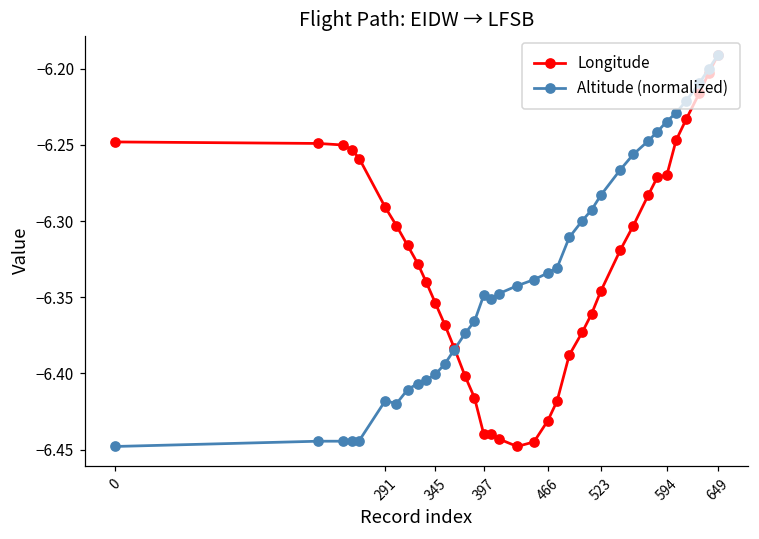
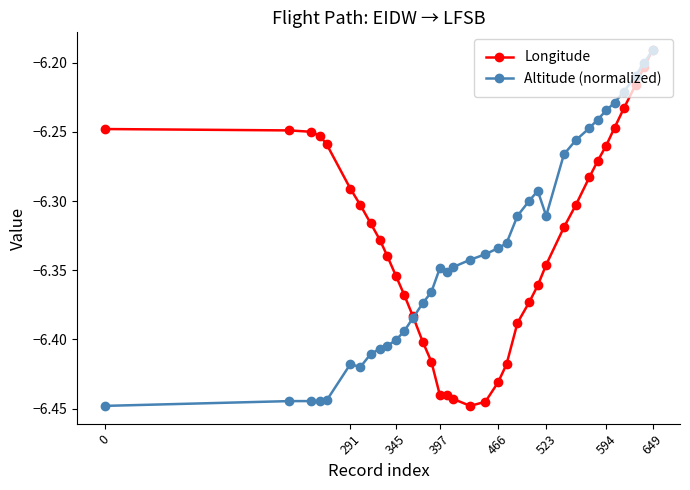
  {
    "Longitude": {
      "0": -6.248,
      "291": -6.29,
      "345": -6.354,
      "397": -6.44,
      "466": -6.43,
      "523": -6.346,
-     "594": -6.27
+     "594": -6.26
    },
    "Altitude (normalized)": {
      "0": -6.448,
      "291": -6.418,
      "345": -6.401,
      "397": -6.349,
      "466": -6.334,
-     "523": -6.283,
+     "523": -6.311,
      "594": -6.235
    }
  }
